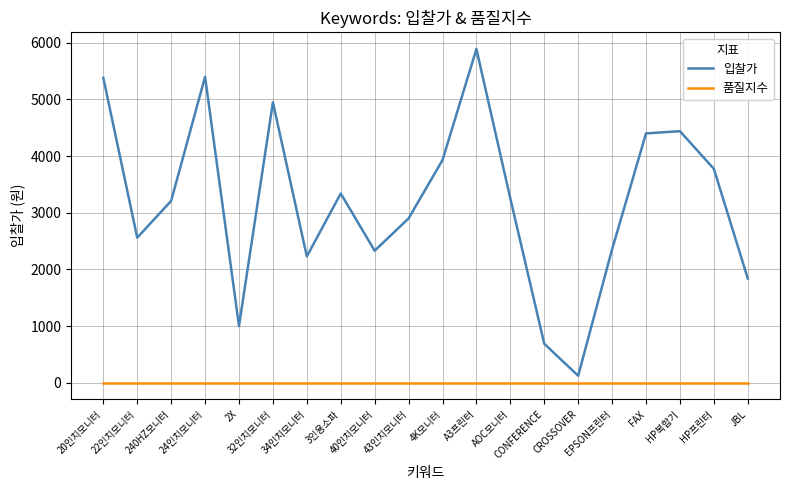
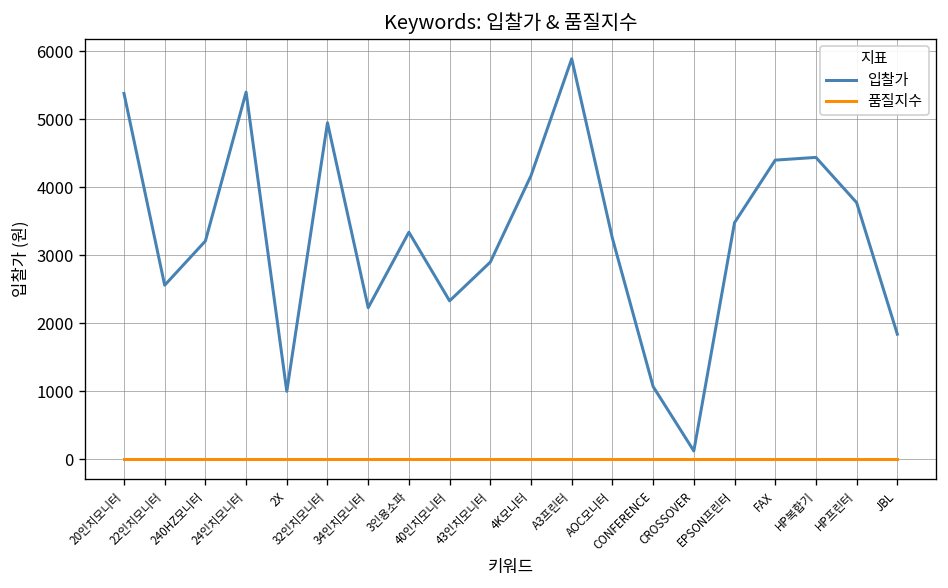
  {
    "입찰가": {
      "20인치모니터": 5400,
      "22인치모니터": 2600,
      "240HZ모니터": 3200,
      "24인치모니터": 5400,
      "2X": 1000,
      "32인치모니터": 5000,
      "34인치모니터": 2200,
      "3인용소파": 3300,
      "40인치모니터": 2300,
      "43인치모니터": 2900,
-     "4K모니터": 3900,
+     "4K모니터": 4200,
      "A3프린터": 5900,
      "AOC모니터": 3300,
-     "CONFERENCE": 700,
+     "CONFERENCE": 1100,
      "CROSSOVER": 100,
-     "EPSON프린터": 2400,
+     "EPSON프린터": 3500,
      "FAX": 4400,
      "HP복합기": 4400,
      "HP프린터": 3800,
      "JBL": 1800
    },
    "품질지수": {
      "20인치모니터": 0,
      "22인치모니터": 0,
      "240HZ모니터": 0,
      "24인치모니터": 0,
      "2X": 0,
      "32인치모니터": 0,
      "34인치모니터": 0,
      "3인용소파": 0,
      "40인치모니터": 0,
      "43인치모니터": 0,
      "4K모니터": 0,
      "A3프린터": 0,
      "AOC모니터": 0,
      "CONFERENCE": 0,
      "CROSSOVER": 0,
      "EPSON프린터": 0,
      "FAX": 0,
      "HP복합기": 0,
      "HP프린터": 0,
      "JBL": 0
    }
  }
